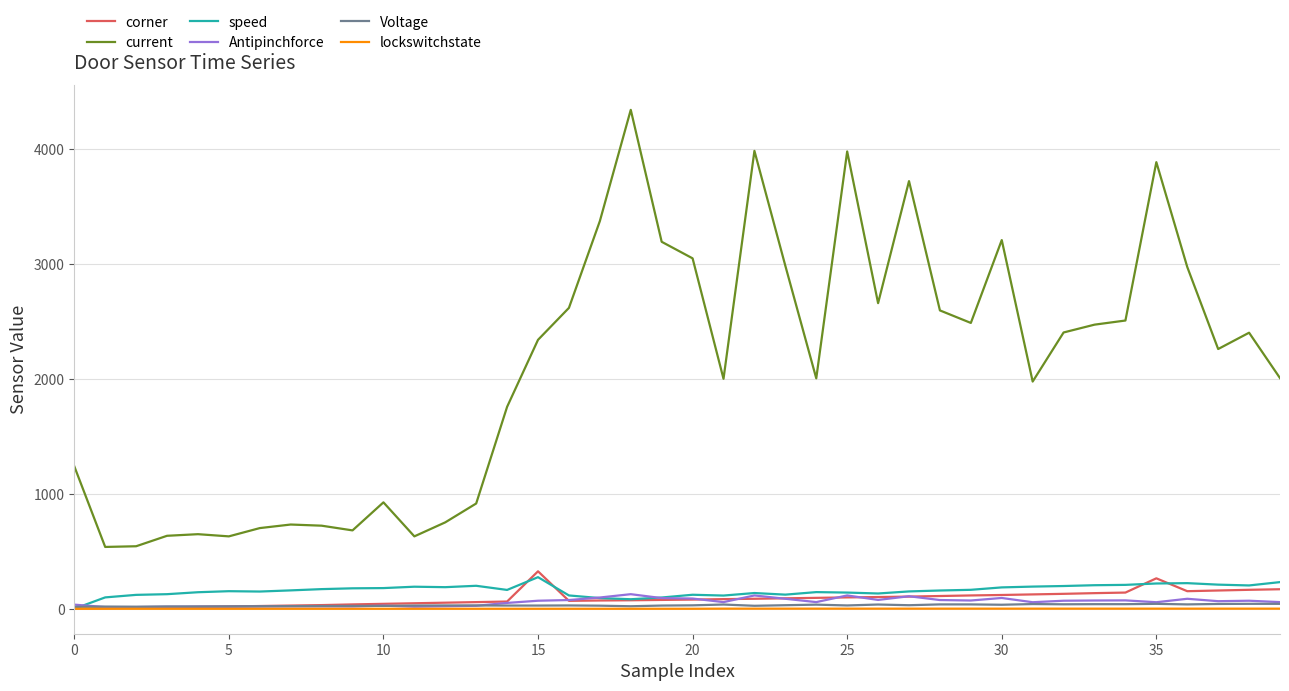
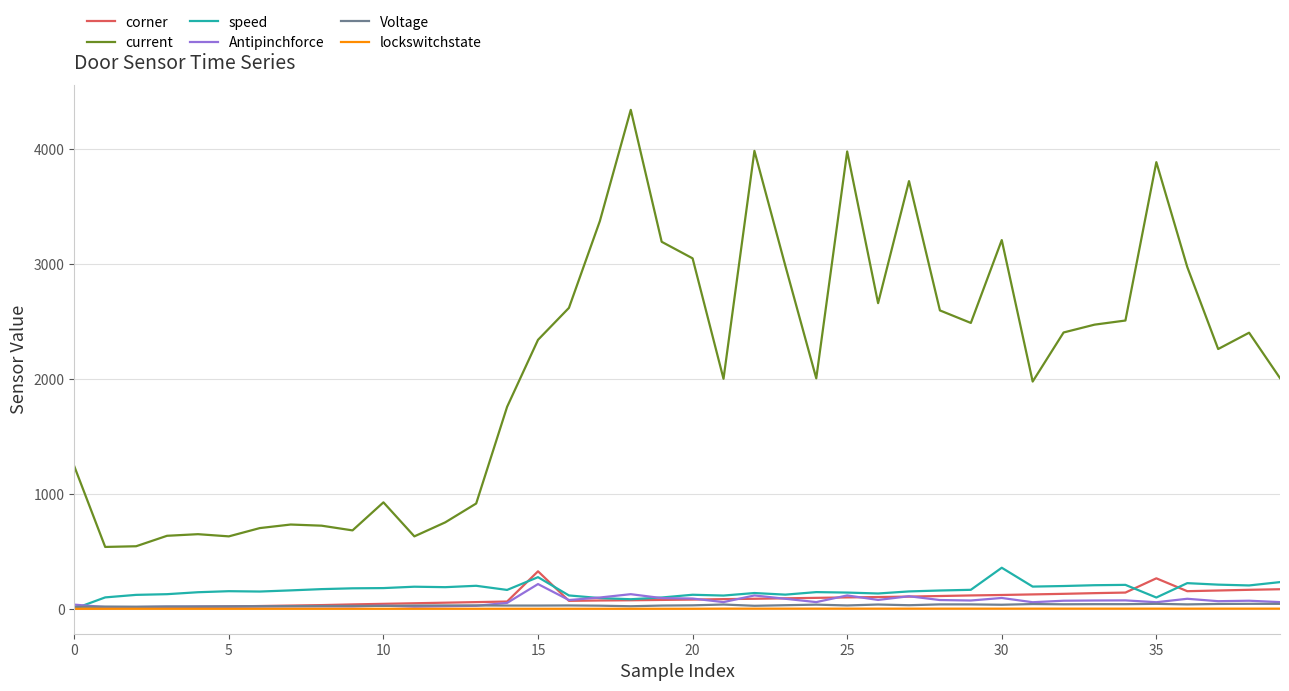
  {
    "corner": {
      "15": 330,
      "30": 120,
      "35": 270
    },
    "current": {
      "0": 1240,
      "5": 630,
      "10": 930,
      "15": 2340,
      "20": 3050,
      "25": 3980,
      "30": 3210,
      "35": 3890
    },
    "speed": {
      "5": 150,
      "10": 180,
      "15": 280,
      "20": 120,
      "25": 140,
-     "30": 190,
-     "35": 220
+     "30": 360,
+     "35": 100
    },
    "Antipinchforce": {
-     "15": 70,
+     "15": 220,
      "30": 90
    },
    "Voltage": {
      "15": 30,
      "20": 30,
      "25": 30,
      "30": 40
    },
    "lockswitchstate": {
      "10": 0,
      "15": 0,
      "20": 0,
      "25": 0,
      "30": 0,
      "35": 0
    }
  }
